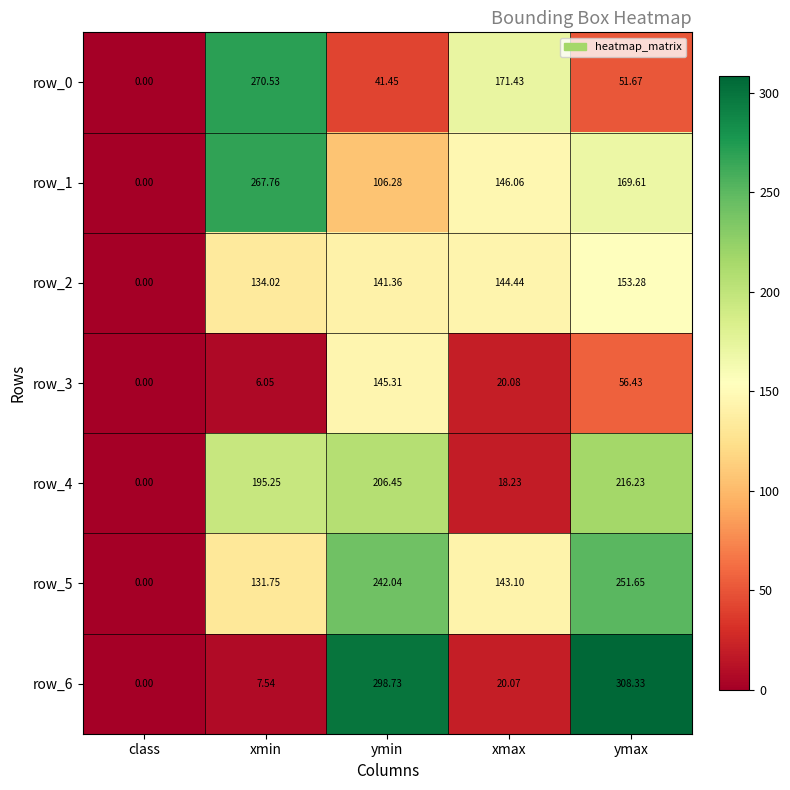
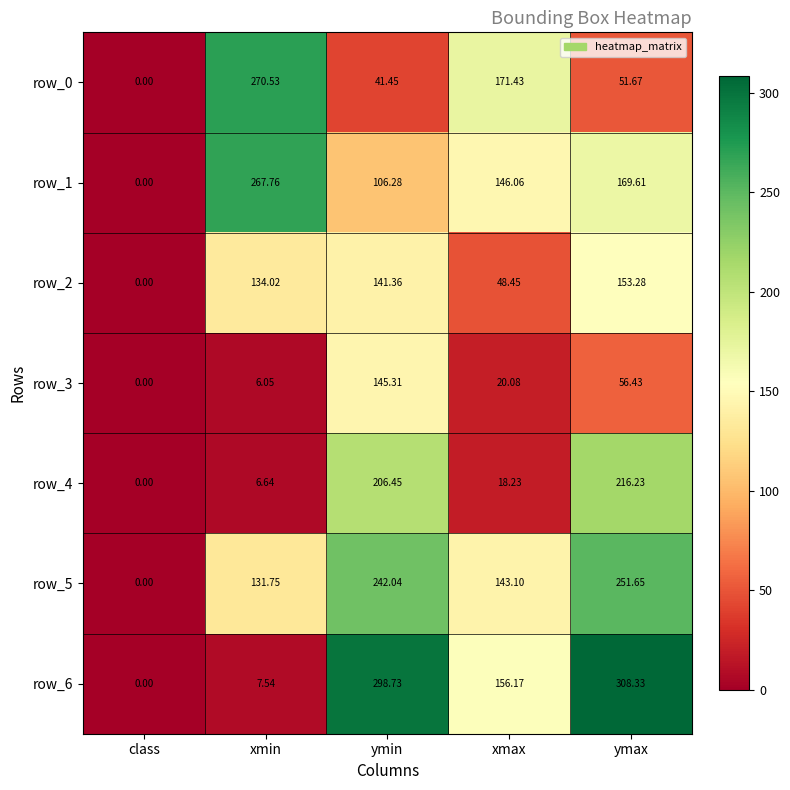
  {
    "row_0": {
      "class": 0.00,
      "xmin": 270.53,
      "ymin": 41.45,
      "xmax": 171.43,
      "ymax": 51.67
    },
    "row_1": {
      "class": 0.00,
      "xmin": 267.76,
      "ymin": 106.28,
      "xmax": 146.06,
      "ymax": 169.61
    },
    "row_2": {
      "class": 0.00,
      "xmin": 134.02,
      "ymin": 141.36,
-     "xmax": 144.44,
+     "xmax": 48.45,
      "ymax": 153.28
    },
    "row_3": {
      "class": 0.00,
      "xmin": 6.05,
      "ymin": 145.31,
      "xmax": 20.08,
      "ymax": 56.43
    },
    "row_4": {
      "class": 0.00,
-     "xmin": 195.25,
+     "xmin": 6.64,
      "ymin": 206.45,
      "xmax": 18.23,
      "ymax": 216.23
    },
    "row_5": {
      "class": 0.00,
      "xmin": 131.75,
      "ymin": 242.04,
      "xmax": 143.10,
      "ymax": 251.65
    },
    "row_6": {
      "class": 0.00,
      "xmin": 7.54,
      "ymin": 298.73,
-     "xmax": 20.07,
+     "xmax": 156.17,
      "ymax": 308.33
    }
  }
